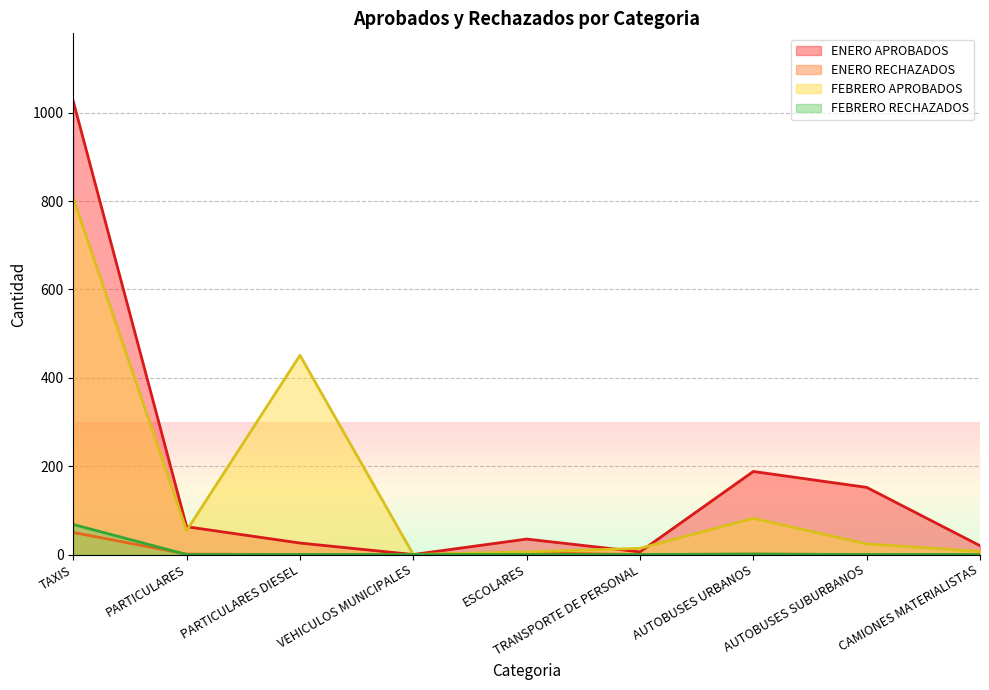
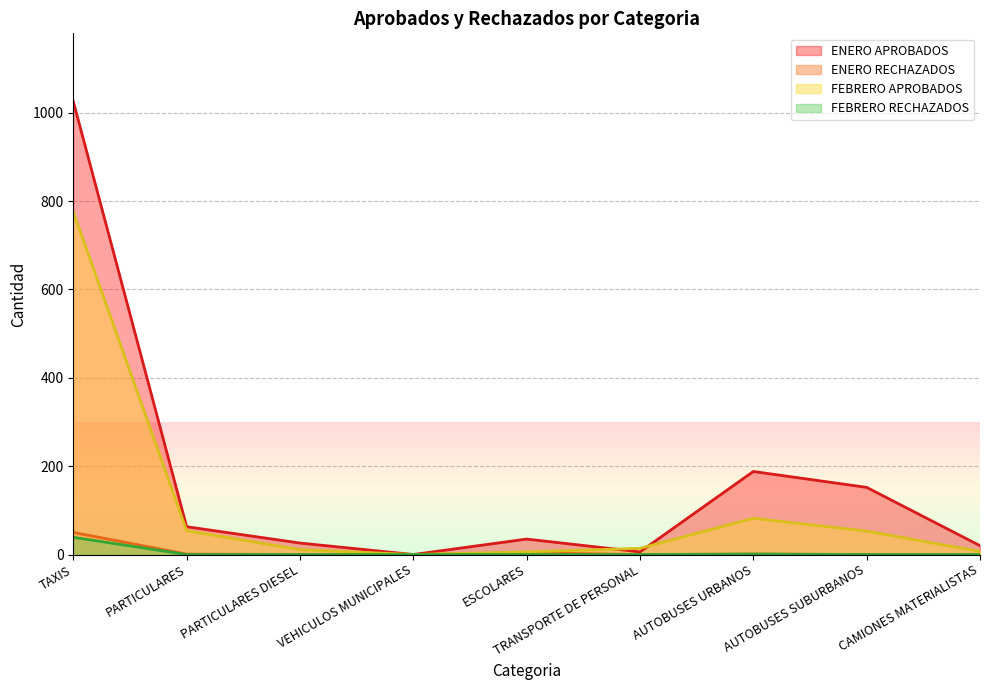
  {
    "FEBRERO APROBADOS": {
-     "TAXIS": 810,
+     "TAXIS": 780,
      "PARTICULARES": 50,
-     "PARTICULARES DIESEL": 450,
+     "PARTICULARES DIESEL": 10,
      "TRANSPORTE DE PERSONAL": 10,
      "AUTOBUSES URBANOS": 80,
-     "AUTOBUSES SUBURBANOS": 20,
+     "AUTOBUSES SUBURBANOS": 50,
      "CAMIONES MATERIALISTAS": 10
    },
    "FEBRERO RECHAZADOS": {
-     "TAXIS": 70
+     "TAXIS": 40
    }
  }
